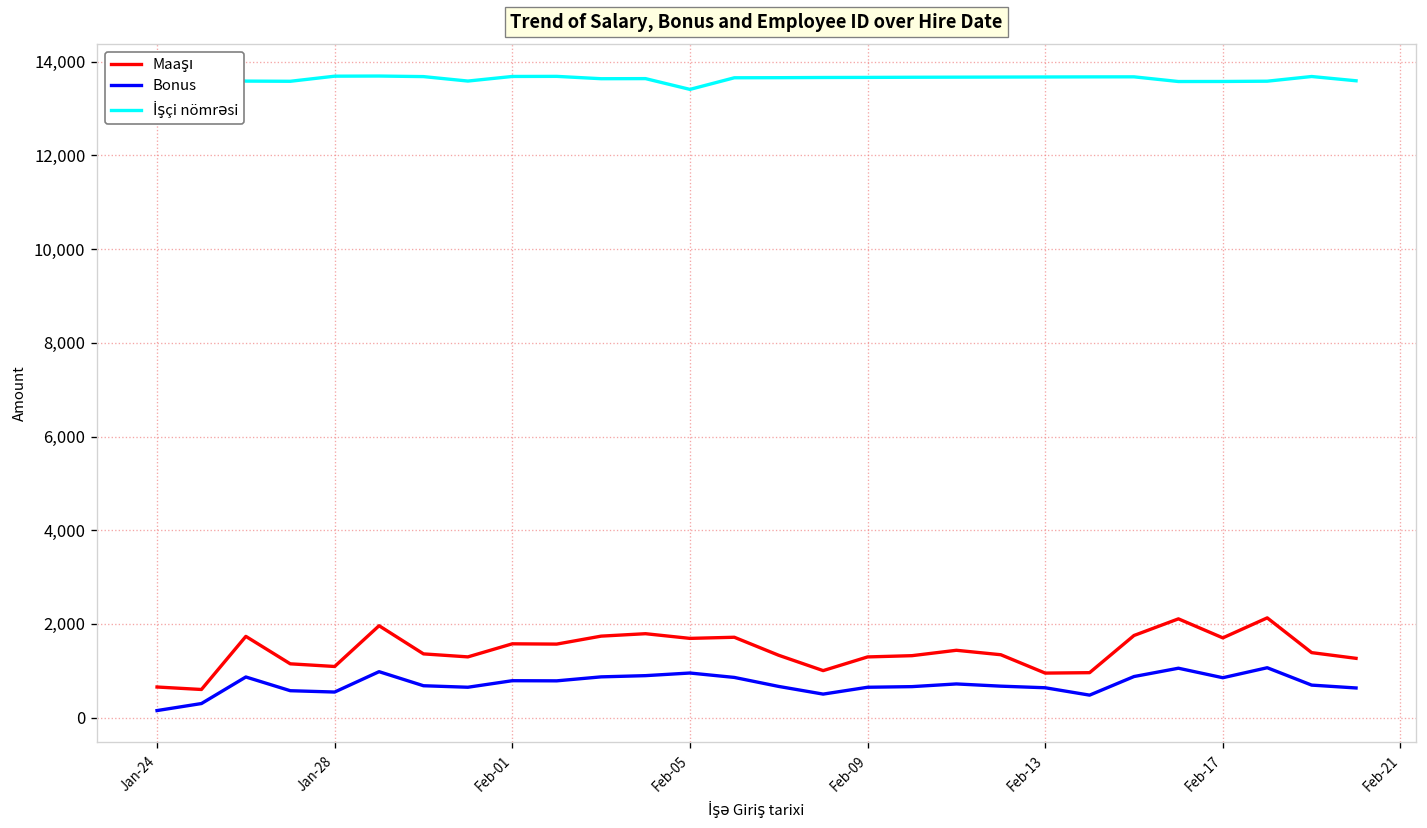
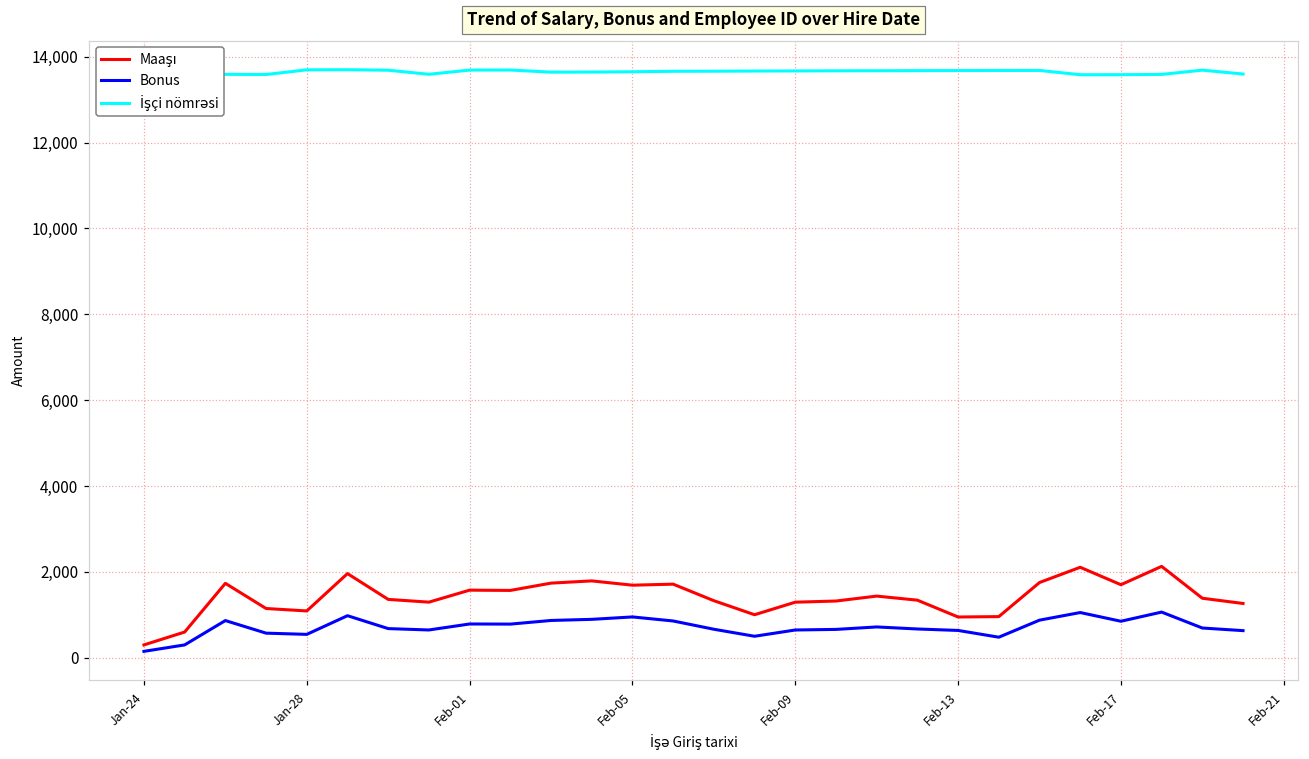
  {
    "Maaşı": {
-     "Jan-24": "700",
+     "Jan-24": "300",
      "Jan-28": "1,100",
      "Feb-01": "1,600",
      "Feb-05": "1,700",
      "Feb-09": "1,300",
      "Feb-13": "1,000",
      "Feb-17": "1,700"
    },
    "Bonus": {
      "Jan-24": "200",
      "Jan-28": "500",
      "Feb-01": "800",
      "Feb-05": "1,000",
      "Feb-09": "600",
      "Feb-13": "600",
      "Feb-17": "900"
    },
    "İşçi nömrəsi": {
      "Jan-28": "13,700",
      "Feb-01": "13,700",
-     "Feb-05": "13,400",
+     "Feb-05": "13,600",
      "Feb-09": "13,700",
      "Feb-13": "13,700",
      "Feb-17": "13,600"
    }
  }
